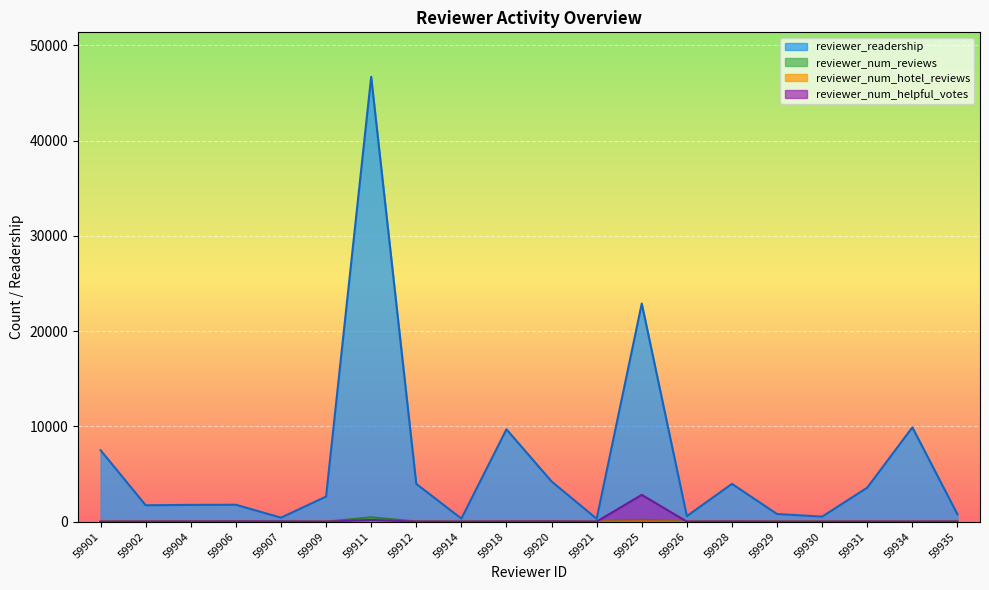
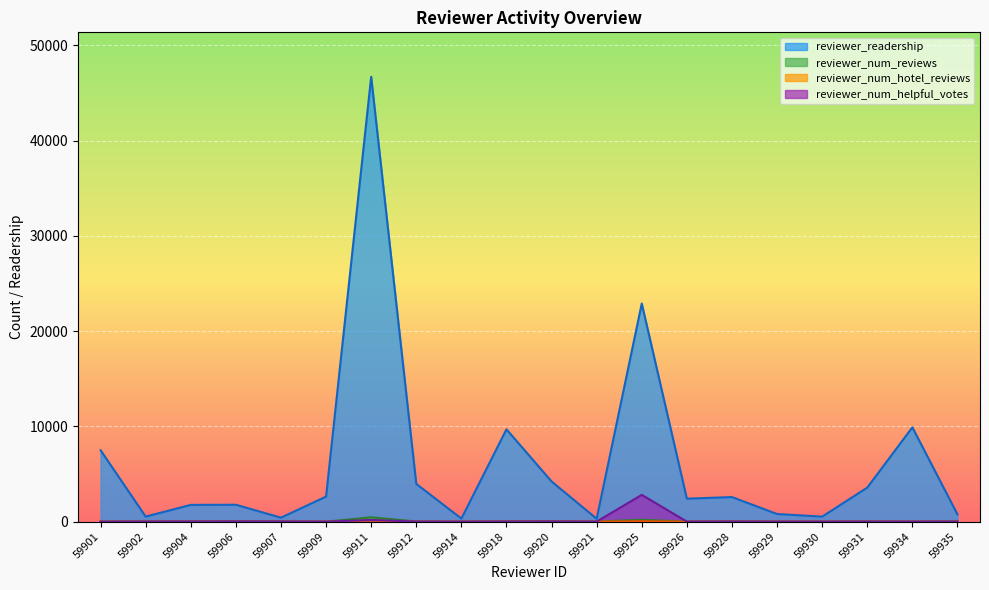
  {
    "reviewer_readership": {
      "59901": 7000,
-     "59902": 2000,
+     "59902": 1000,
      "59904": 2000,
      "59906": 2000,
      "59907": 0,
      "59909": 3000,
      "59911": 47000,
      "59912": 4000,
      "59914": 0,
      "59918": 10000,
      "59920": 4000,
      "59921": 0,
      "59925": 23000,
-     "59926": 1000,
-     "59928": 4000,
+     "59926": 2000,
+     "59928": 3000,
      "59929": 1000,
      "59930": 1000,
      "59931": 4000,
      "59934": 10000,
      "59935": 1000
    },
    "reviewer_num_reviews": {
      "59911": 0
    },
    "reviewer_num_helpful_votes": {
      "59925": 3000
    }
  }
